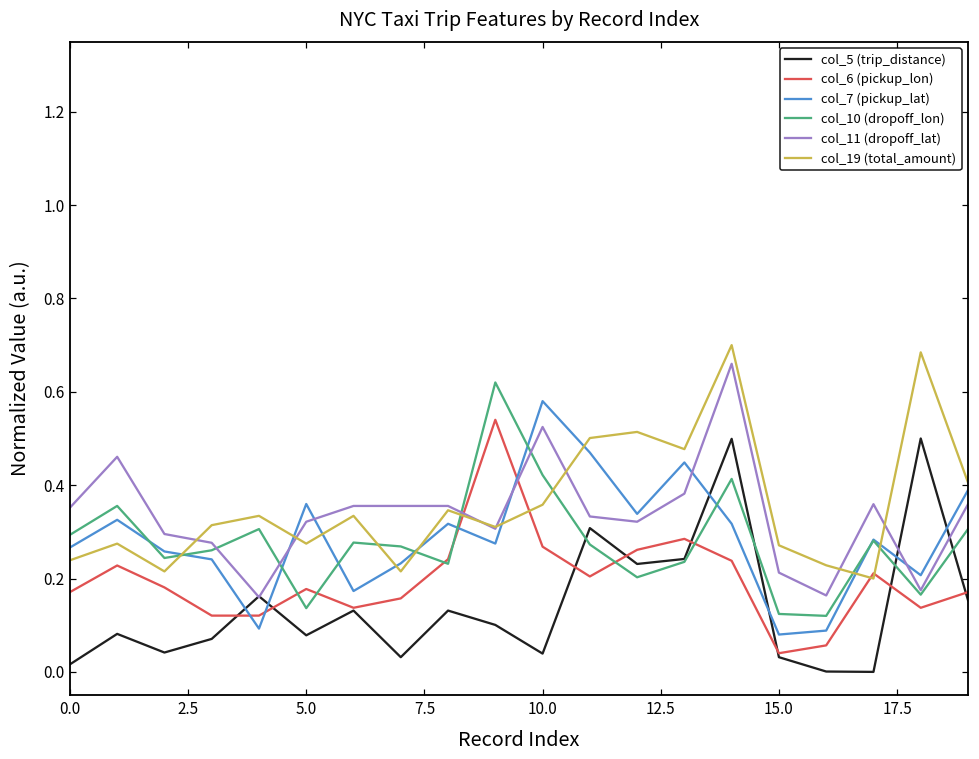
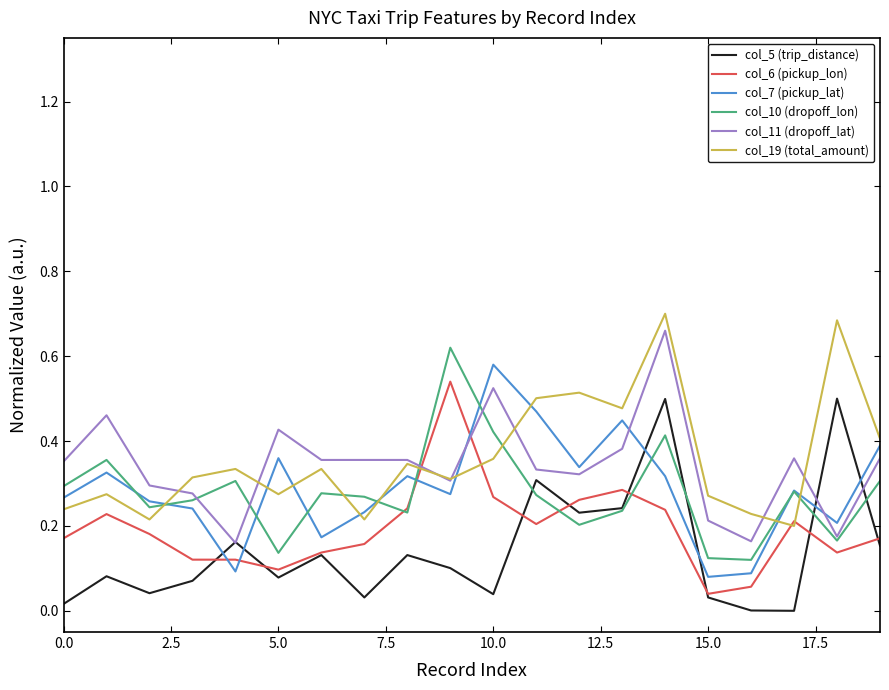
  {
    "col_5 (trip_distance)": {
      "0.0": 0.02,
      "5.0": 0.08,
      "10.0": 0.04,
      "15.0": 0.03
    },
    "col_6 (pickup_lon)": {
      "0.0": 0.17,
-     "5.0": 0.18,
+     "5.0": 0.10,
      "10.0": 0.27,
      "15.0": 0.04
    },
    "col_7 (pickup_lat)": {
      "0.0": 0.27,
      "5.0": 0.36,
      "10.0": 0.58,
      "15.0": 0.08
    },
    "col_10 (dropoff_lon)": {
      "0.0": 0.29,
      "5.0": 0.14,
      "10.0": 0.42,
      "15.0": 0.12
    },
    "col_11 (dropoff_lat)": {
      "0.0": 0.35,
-     "5.0": 0.32,
+     "5.0": 0.43,
      "10.0": 0.52,
      "15.0": 0.21
    },
    "col_19 (total_amount)": {
      "0.0": 0.24,
      "5.0": 0.27,
      "10.0": 0.36,
      "15.0": 0.27
    }
  }
